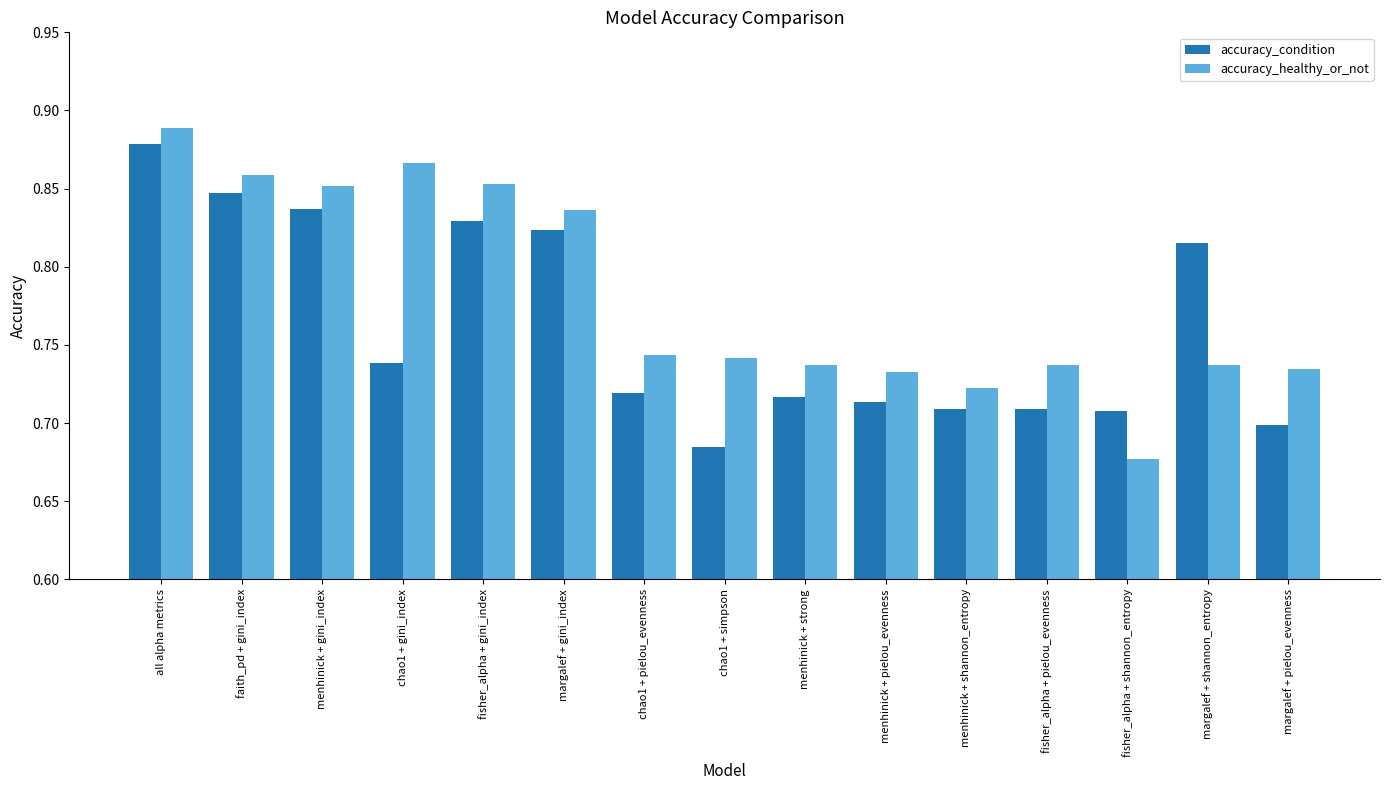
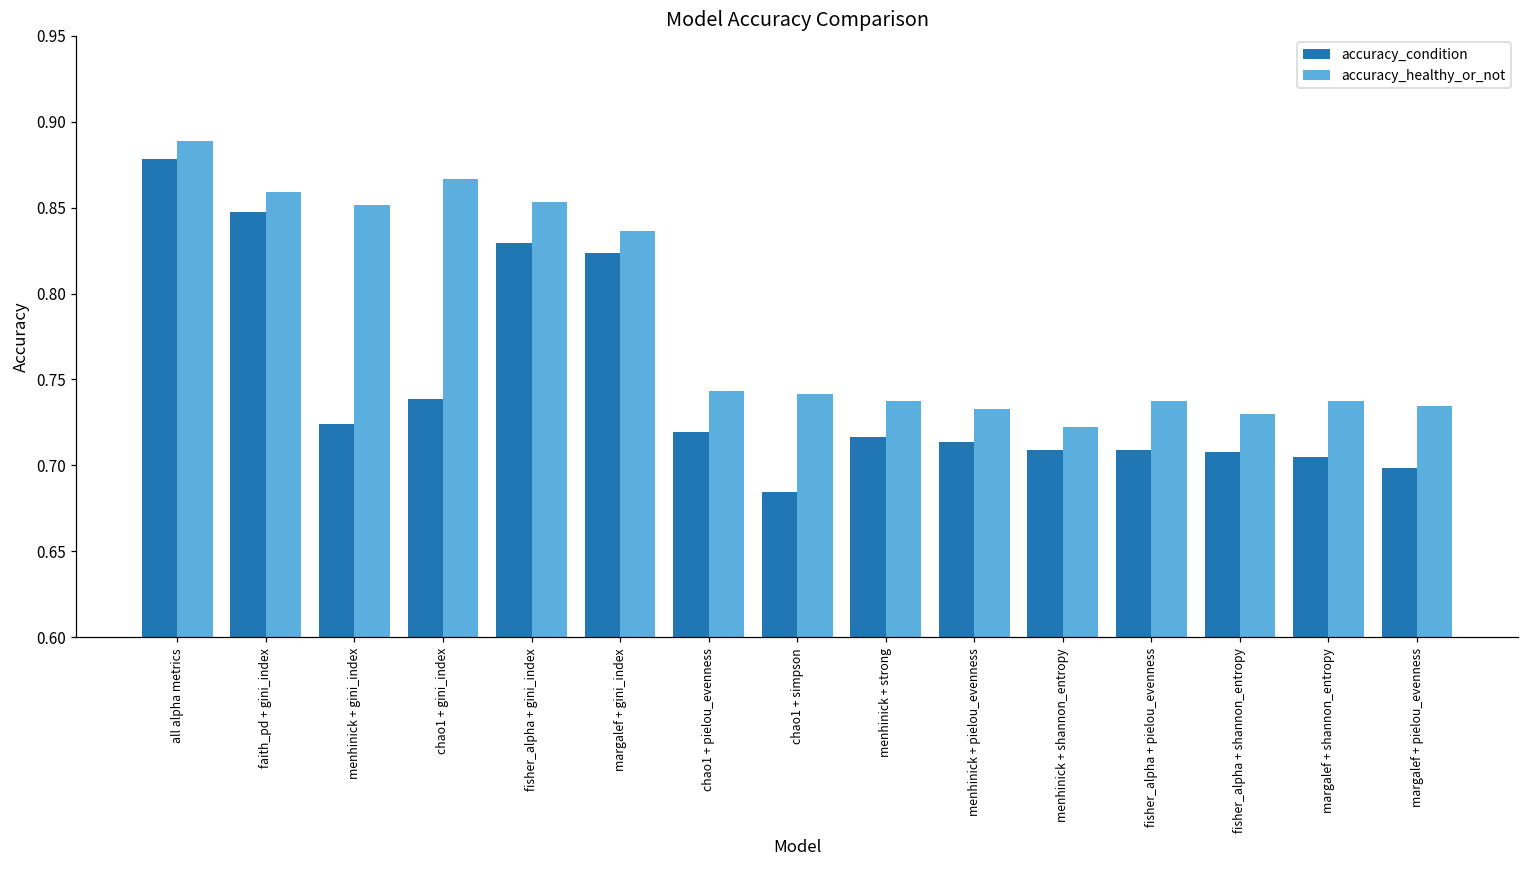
  {
    "accuracy_condition": {
      "all alpha metrics": 0.878,
      "faith_pd + gini_index": 0.847,
-     "menhinick + gini_index": 0.837,
+     "menhinick + gini_index": 0.724,
      "chao1 + gini_index": 0.738,
      "fisher_alpha + gini_index": 0.829,
      "margalef + gini_index": 0.823,
      "chao1 + pielou_evenness": 0.720,
      "chao1 + simpson": 0.684,
      "menhinick + strong": 0.717,
      "menhinick + pielou_evenness": 0.714,
      "menhinick + shannon_entropy": 0.709,
      "fisher_alpha + pielou_evenness": 0.709,
      "fisher_alpha + shannon_entropy": 0.708,
-     "margalef + shannon_entropy": 0.815,
+     "margalef + shannon_entropy": 0.705,
      "margalef + pielou_evenness": 0.699
    },
    "accuracy_healthy_or_not": {
      "all alpha metrics": 0.889,
      "faith_pd + gini_index": 0.859,
      "menhinick + gini_index": 0.852,
      "chao1 + gini_index": 0.866,
      "fisher_alpha + gini_index": 0.853,
      "margalef + gini_index": 0.836,
      "chao1 + pielou_evenness": 0.743,
      "chao1 + simpson": 0.742,
      "menhinick + strong": 0.737,
      "menhinick + pielou_evenness": 0.733,
      "menhinick + shannon_entropy": 0.723,
      "fisher_alpha + pielou_evenness": 0.737,
-     "fisher_alpha + shannon_entropy": 0.677,
+     "fisher_alpha + shannon_entropy": 0.730,
      "margalef + shannon_entropy": 0.737,
      "margalef + pielou_evenness": 0.734
    }
  }
